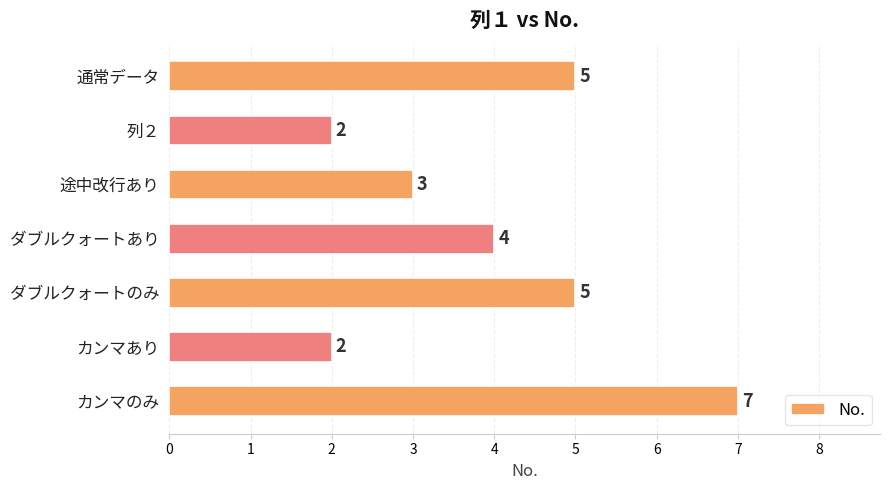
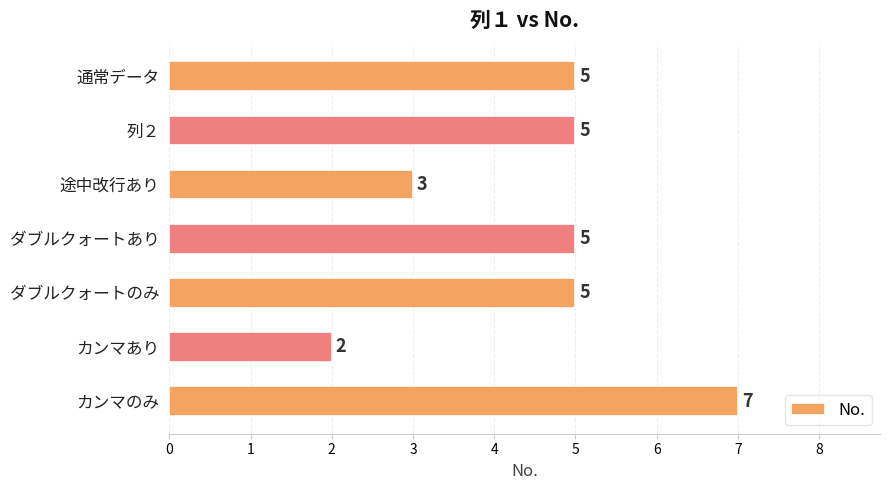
  {
    "通常データ": 5,
-   "列２": 2,
+   "列２": 5,
    "途中改行あり": 3,
-   "ダブルクォートあり": 4,
+   "ダブルクォートあり": 5,
    "ダブルクォートのみ": 5,
    "カンマあり": 2,
    "カンマのみ": 7
  }
